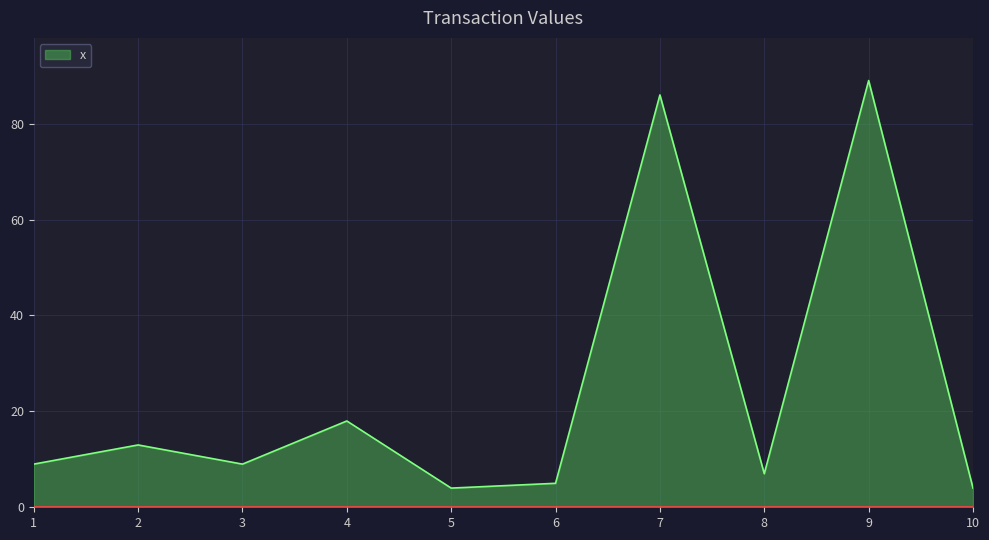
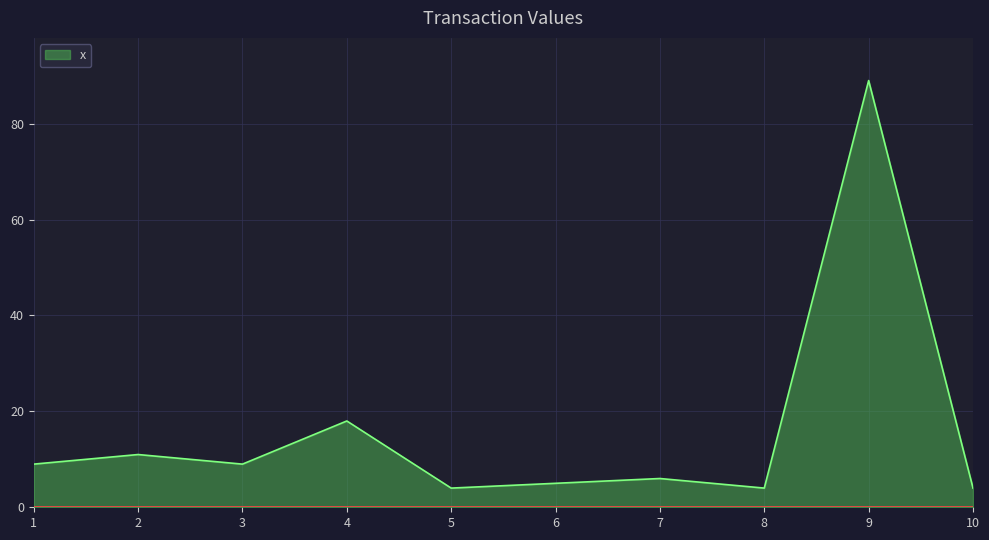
  {
    "1": 9,
-   "2": 13,
+   "2": 11,
    "3": 9,
    "4": 18,
    "5": 4,
    "6": 5,
-   "7": 86,
-   "8": 7,
+   "7": 6,
+   "8": 4,
    "9": 89,
    "10": 4
  }
